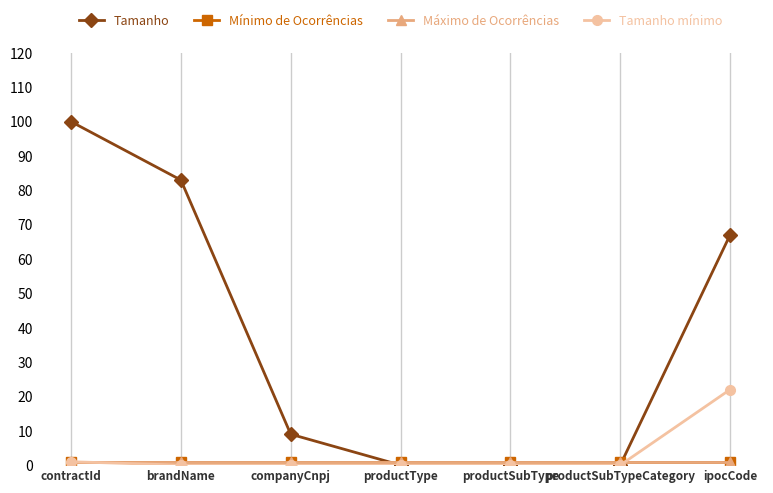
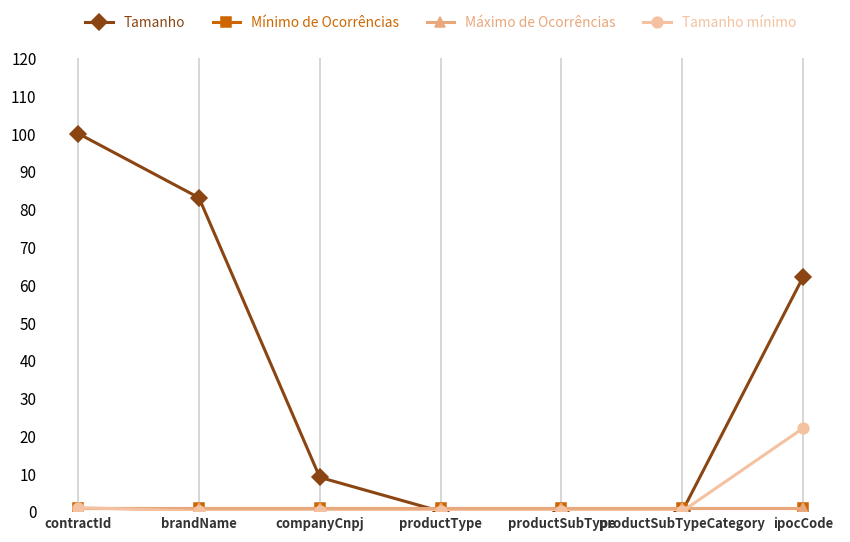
  {
    "Tamanho": {
      "contractId": 100,
      "brandName": 83,
      "companyCnpj": 9,
-     "ipocCode": 67
+     "ipocCode": 62
    }
  }
